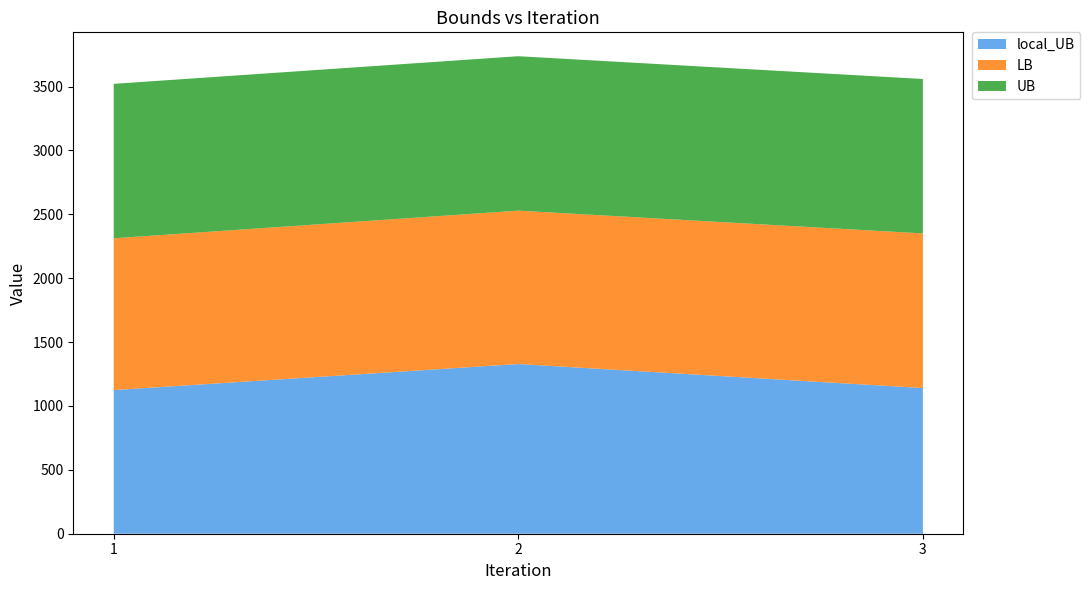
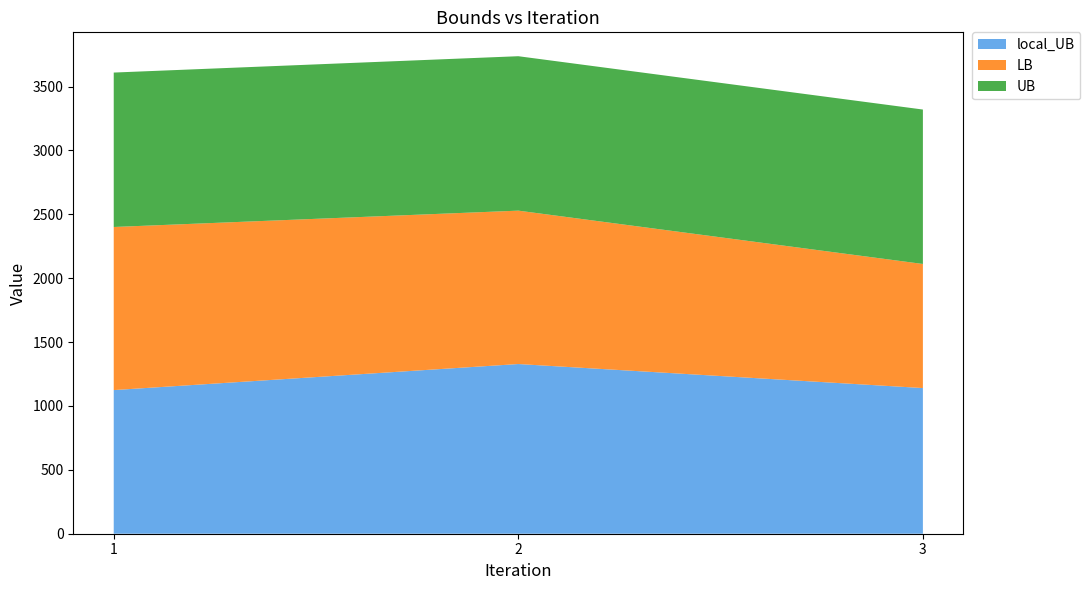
  {
    "local_UB": {
      "1": 1120,
      "2": 1330,
      "3": 1140
    },
    "LB": {
-     "1": 1190,
+     "1": 1280,
      "2": 1200,
-     "3": 1210
+     "3": 970
    },
    "UB": {
      "1": 1210,
      "2": 1210,
      "3": 1210
    }
  }
